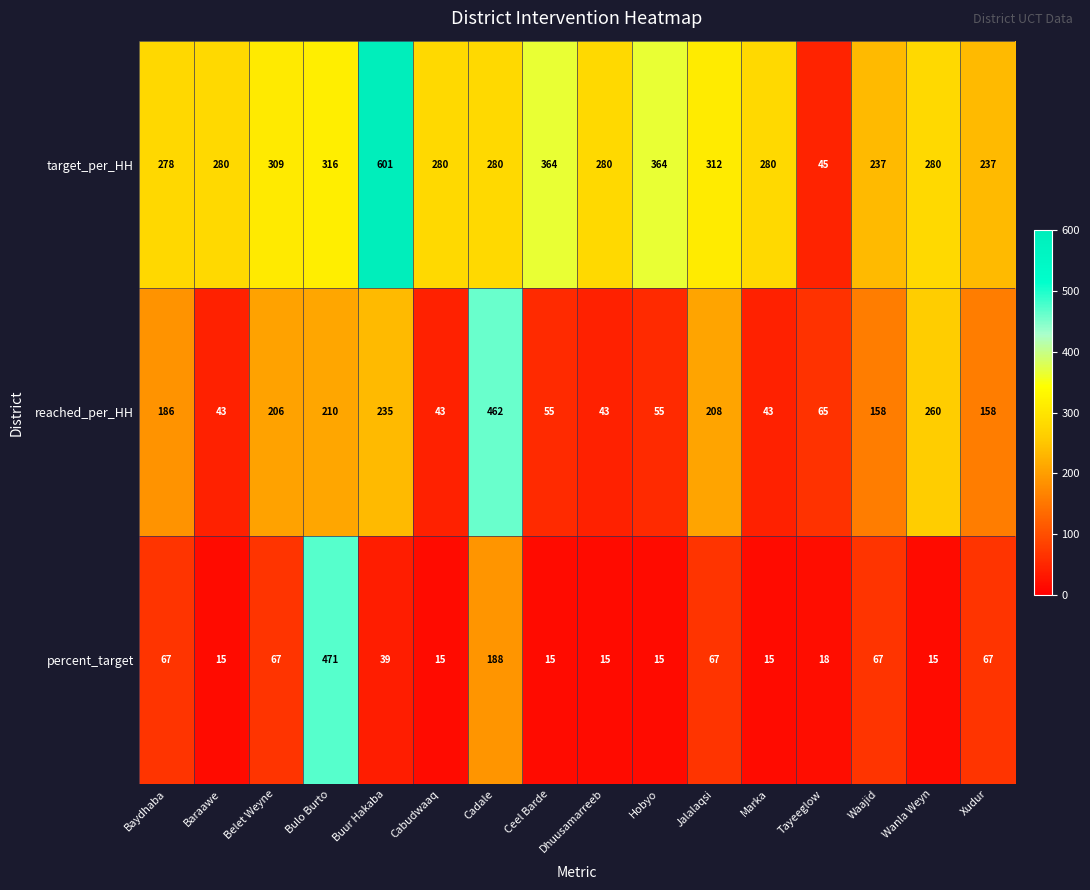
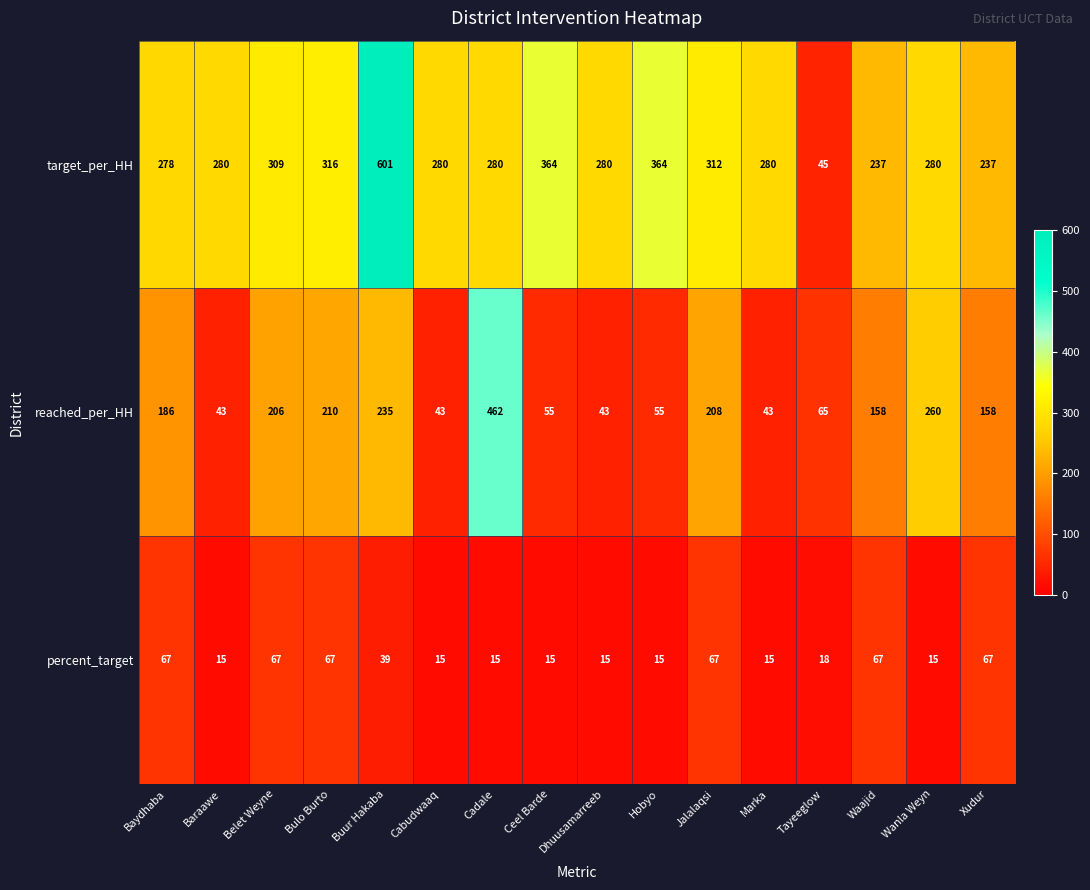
  {
    "target_per_HH": {
      "Baydhaba": 278,
      "Baraawe": 280,
      "Belet Weyne": 309,
      "Bulo Burto": 316,
      "Buur Hakaba": 601,
      "Cabudwaaq": 280,
      "Cadale": 280,
      "Ceel Barde": 364,
      "Dhuusamarreeb": 280,
      "Hobyo": 364,
      "Jalalaqsi": 312,
      "Marka": 280,
      "Tayeeglow": 45,
      "Waajid": 237,
      "Wanla Weyn": 280,
      "Xudur": 237
    },
    "reached_per_HH": {
      "Baydhaba": 186,
      "Baraawe": 43,
      "Belet Weyne": 206,
      "Bulo Burto": 210,
      "Buur Hakaba": 235,
      "Cabudwaaq": 43,
      "Cadale": 462,
      "Ceel Barde": 55,
      "Dhuusamarreeb": 43,
      "Hobyo": 55,
      "Jalalaqsi": 208,
      "Marka": 43,
      "Tayeeglow": 65,
      "Waajid": 158,
      "Wanla Weyn": 260,
      "Xudur": 158
    },
    "percent_target": {
      "Baydhaba": 67,
      "Baraawe": 15,
      "Belet Weyne": 67,
-     "Bulo Burto": 471,
+     "Bulo Burto": 67,
      "Buur Hakaba": 39,
      "Cabudwaaq": 15,
-     "Cadale": 188,
+     "Cadale": 15,
      "Ceel Barde": 15,
      "Dhuusamarreeb": 15,
      "Hobyo": 15,
      "Jalalaqsi": 67,
      "Marka": 15,
      "Tayeeglow": 18,
      "Waajid": 67,
      "Wanla Weyn": 15,
      "Xudur": 67
    }
  }
